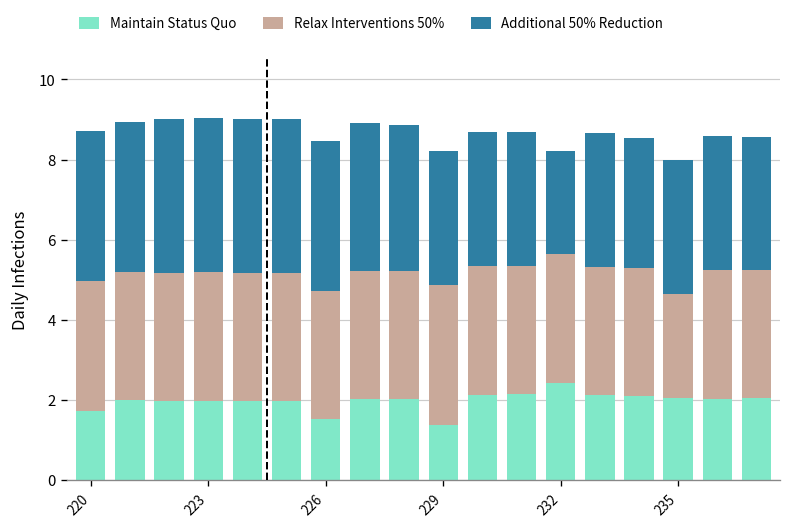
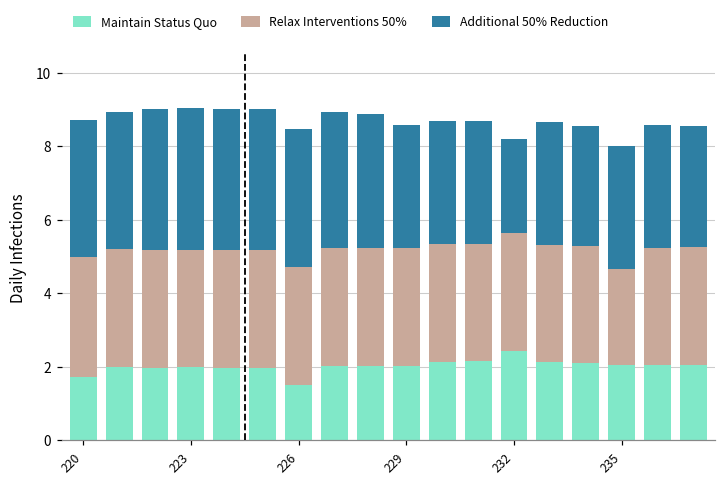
  {
    "Maintain Status Quo": {
      "220": 1.7,
      "223": 2.0,
      "226": 1.5,
-     "229": 1.4,
+     "229": 2.0,
      "232": 2.4,
      "235": 2.1
    },
    "Relax Interventions 50%": {
      "220": 3.3,
      "223": 3.2,
      "226": 3.2,
-     "229": 3.5,
+     "229": 3.2,
      "232": 3.2,
      "235": 2.6
    },
    "Additional 50% Reduction": {
      "220": 3.7,
      "223": 3.9,
      "226": 3.7,
      "229": 3.4,
      "232": 2.6,
      "235": 3.4
    }
  }
